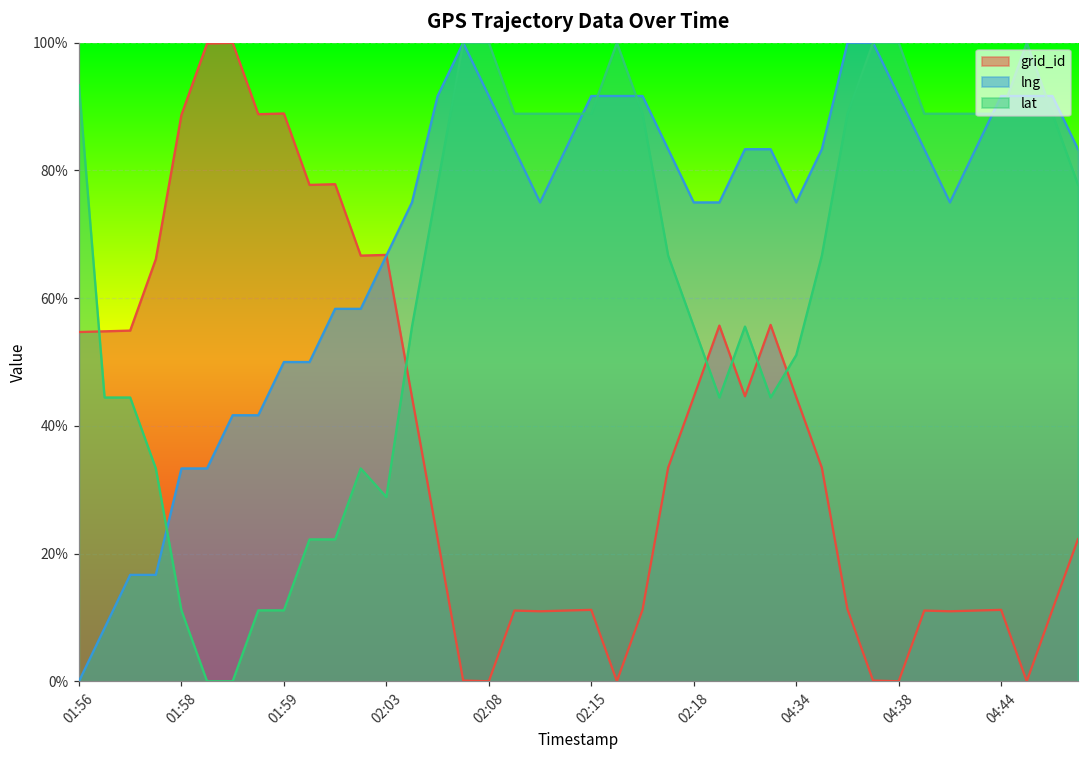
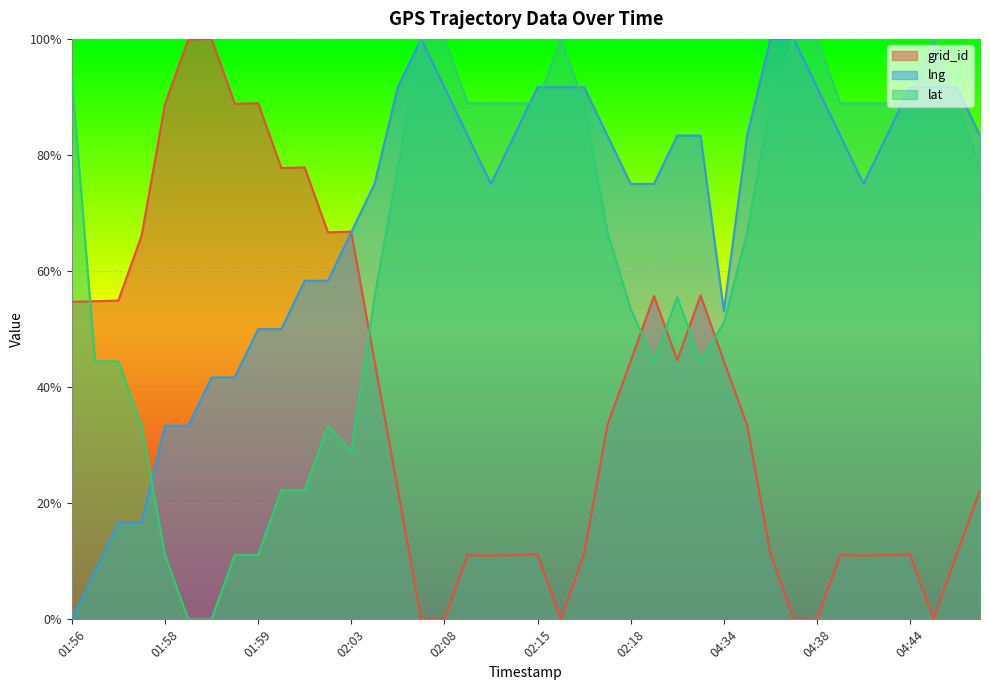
  {
    "grid_id": {
      "01:56": "55%",
      "02:18": "45%",
      "04:34": "45%",
      "04:44": "11%"
    },
    "lng": {
      "01:56": "0%",
      "02:18": "75%",
-     "04:34": "75%"
+     "04:34": "53%"
    },
    "lat": {
      "01:56": "93%",
      "02:03": "29%",
-     "02:18": "56%",
+     "02:18": "53%",
      "04:34": "51%"
    }
  }
